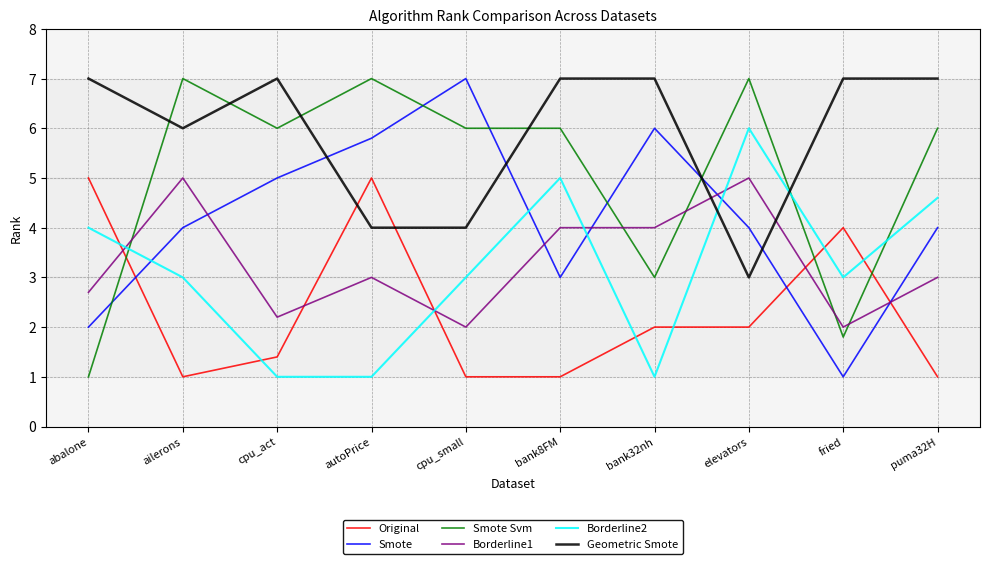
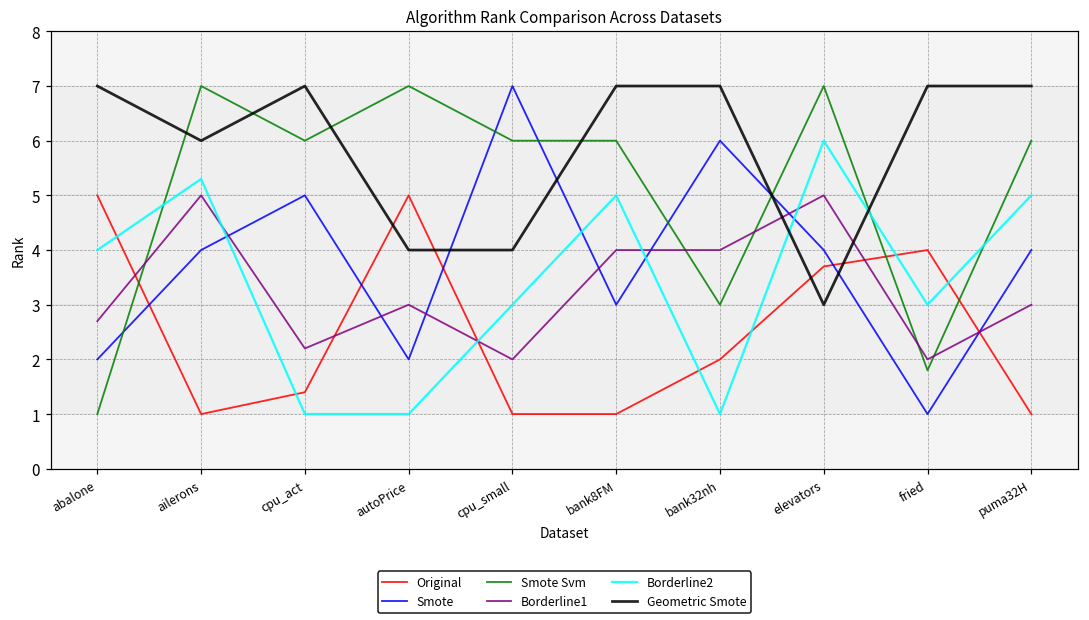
  {
    "Original": {
      "abalone": 5.0,
      "ailerons": 1.0,
      "cpu_act": 1.4,
      "autoPrice": 5.0,
      "cpu_small": 1.0,
      "bank8FM": 1.0,
      "bank32nh": 2.0,
-     "elevators": 2.0,
+     "elevators": 3.7,
      "fried": 4.0,
      "puma32H": 1.0
    },
    "Smote": {
      "abalone": 2.0,
      "ailerons": 4.0,
      "cpu_act": 5.0,
-     "autoPrice": 5.8,
+     "autoPrice": 2.0,
      "cpu_small": 7.0,
      "bank8FM": 3.0,
      "bank32nh": 6.0,
      "elevators": 4.0,
      "fried": 1.0,
      "puma32H": 4.0
    },
    "Smote Svm": {
      "abalone": 1.0,
      "ailerons": 7.0,
      "cpu_act": 6.0,
      "autoPrice": 7.0,
      "cpu_small": 6.0,
      "bank8FM": 6.0,
      "bank32nh": 3.0,
      "elevators": 7.0,
      "fried": 1.8,
      "puma32H": 6.0
    },
    "Borderline1": {
      "abalone": 2.7,
      "ailerons": 5.0,
      "cpu_act": 2.2,
      "autoPrice": 3.0,
      "cpu_small": 2.0,
      "bank8FM": 4.0,
      "bank32nh": 4.0,
      "elevators": 5.0,
      "fried": 2.0,
      "puma32H": 3.0
    },
    "Borderline2": {
      "abalone": 4.0,
-     "ailerons": 3.0,
+     "ailerons": 5.3,
      "cpu_act": 1.0,
      "autoPrice": 1.0,
      "cpu_small": 3.0,
      "bank8FM": 5.0,
      "bank32nh": 1.0,
      "elevators": 6.0,
      "fried": 3.0,
-     "puma32H": 4.6
+     "puma32H": 5.0
    },
    "Geometric Smote": {
      "abalone": 7.0,
      "ailerons": 6.0,
      "cpu_act": 7.0,
      "autoPrice": 4.0,
      "cpu_small": 4.0,
      "bank8FM": 7.0,
      "bank32nh": 7.0,
      "elevators": 3.0,
      "fried": 7.0,
      "puma32H": 7.0
    }
  }
